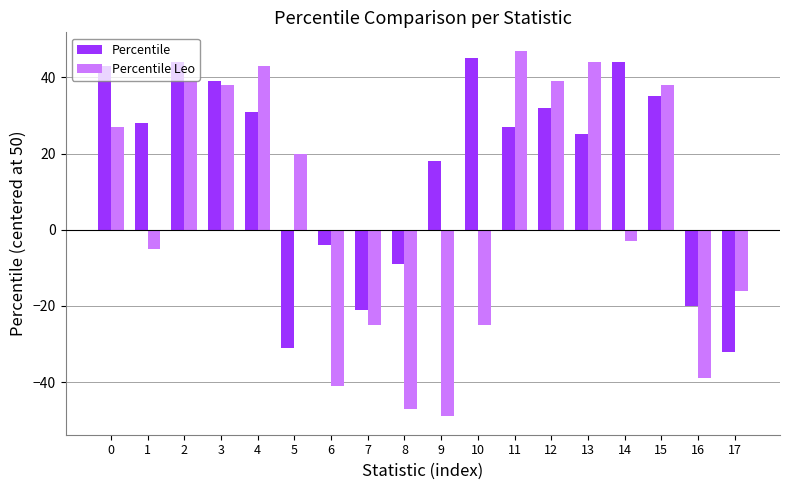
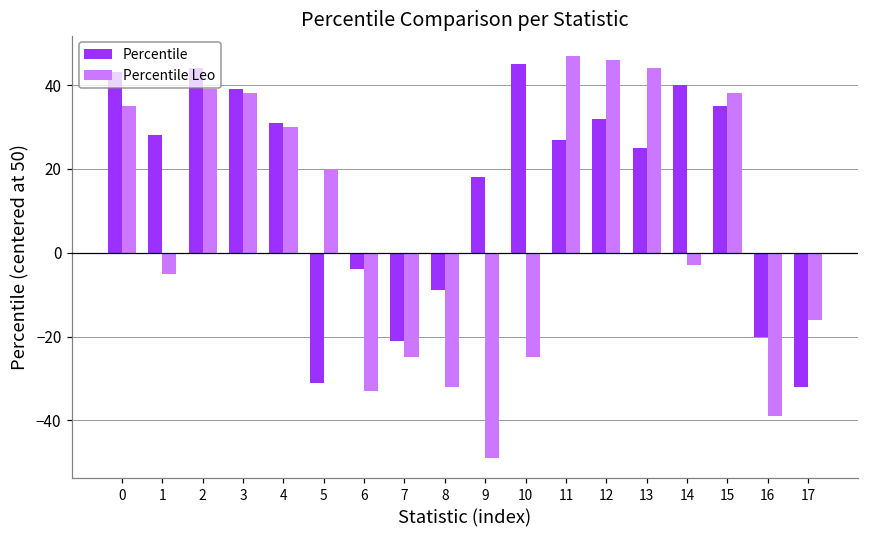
  {
    "Percentile": {
      "1": 28,
      "3": 39,
      "4": 31,
      "5": -31,
      "6": -4,
      "7": -21,
      "8": -9,
      "9": 18,
      "10": 45,
      "11": 27,
      "12": 32,
      "13": 25,
-     "14": 44,
+     "14": 40,
      "15": 35,
      "16": -20,
      "17": -32
    },
    "Percentile Leo": {
-     "0": 27,
+     "0": 35,
      "1": -5,
      "2": 39,
      "3": 38,
-     "4": 43,
+     "4": 30,
      "5": 20,
-     "6": -41,
+     "6": -33,
      "7": -25,
-     "8": -47,
+     "8": -32,
      "9": -49,
      "10": -25,
      "11": 47,
-     "12": 39,
+     "12": 46,
      "13": 44,
      "14": -3,
      "15": 38,
      "16": -39,
      "17": -16
    }
  }
